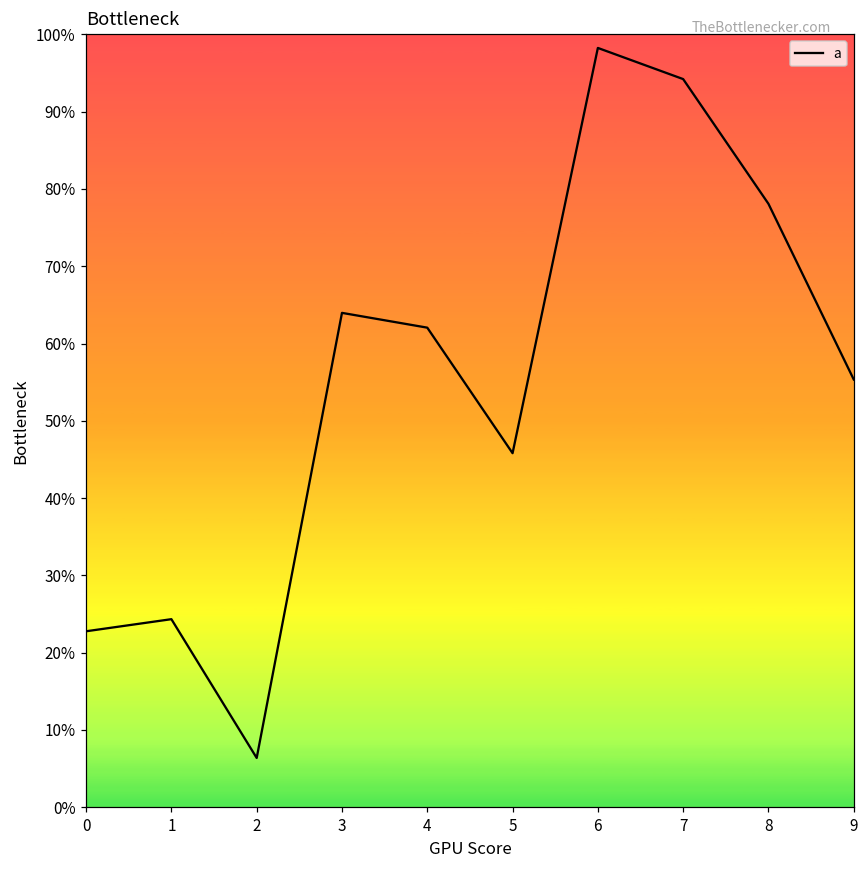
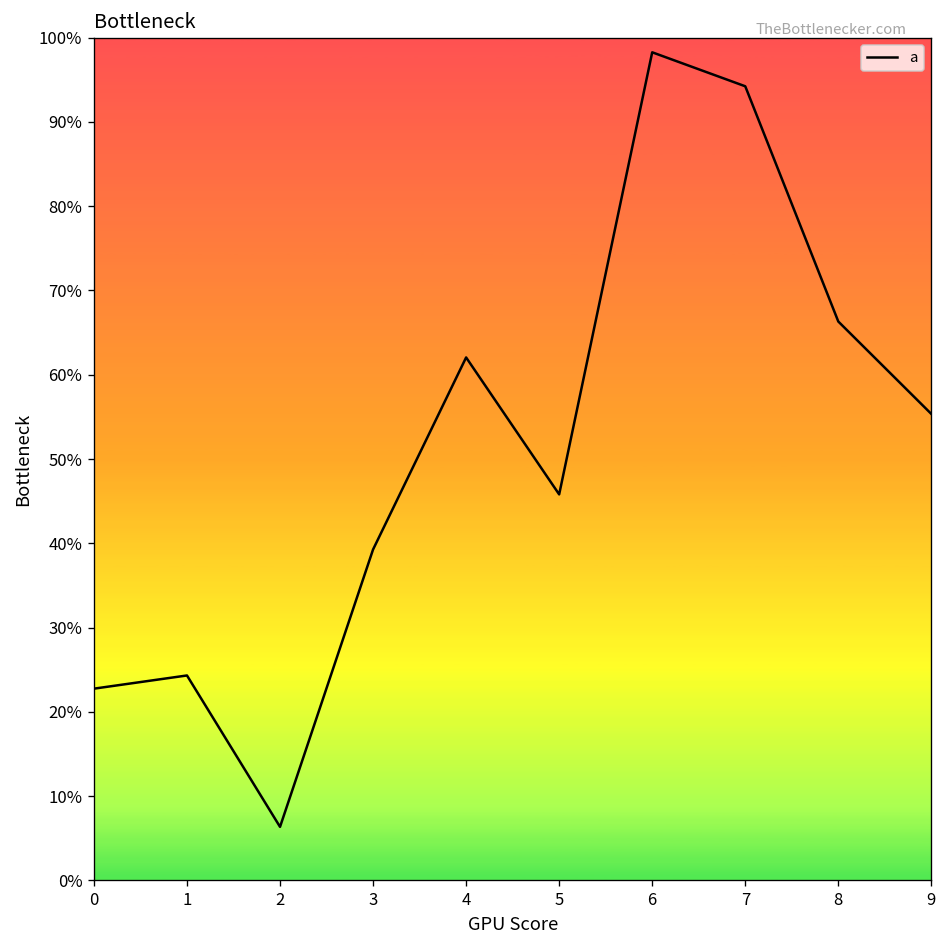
  {
    "0": "23%",
    "1": "24%",
    "2": "6%",
-   "3": "64%",
+   "3": "39%",
    "4": "62%",
    "5": "46%",
    "6": "98%",
    "7": "94%",
-   "8": "78%",
+   "8": "66%",
    "9": "55%"
  }
